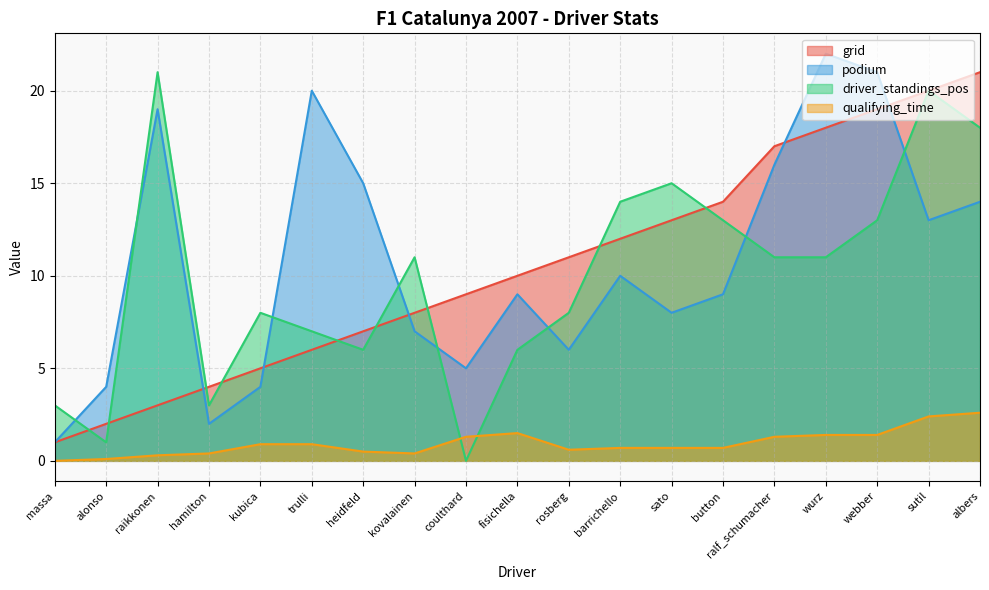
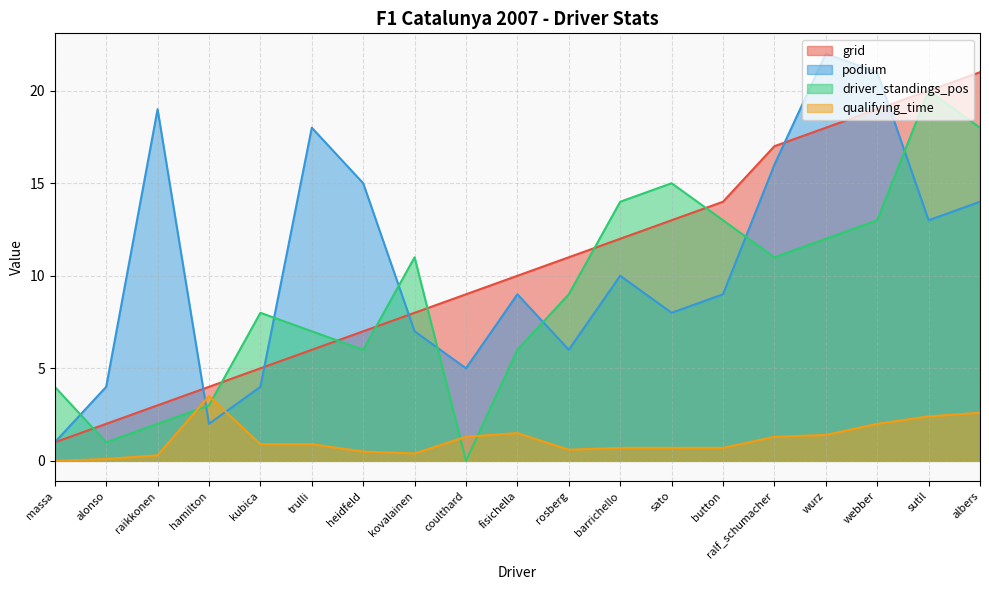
  {
    "grid": {
      "alonso": 2.0,
      "raikkonen": 3.0,
      "hamilton": 4.0,
      "kubica": 5.0,
      "trulli": 6.0,
      "heidfeld": 7.0,
      "kovalainen": 8.0,
      "coulthard": 9.0,
      "fisichella": 10.0,
      "rosberg": 11.0,
      "barrichello": 12.0,
      "sato": 13.0,
      "button": 14.0,
      "ralf_schumacher": 17.0,
      "wurz": 18.0,
      "albers": 21.0
    },
    "podium": {
      "alonso": 4,
      "raikkonen": 19,
      "hamilton": 2,
      "kubica": 4,
-     "trulli": 20,
+     "trulli": 18,
      "heidfeld": 15,
      "kovalainen": 7,
      "coulthard": 5,
      "fisichella": 9,
      "rosberg": 6,
      "barrichello": 10,
      "sato": 8,
      "button": 9,
      "ralf_schumacher": 16,
      "sutil": 13,
      "albers": 14
    },
    "driver_standings_pos": {
-     "massa": 3,
+     "massa": 4,
      "alonso": 1,
-     "raikkonen": 21,
+     "raikkonen": 2,
      "hamilton": 3,
      "kubica": 8,
      "trulli": 7,
      "heidfeld": 6,
      "kovalainen": 11,
      "coulthard": 0,
      "fisichella": 6,
-     "rosberg": 8,
+     "rosberg": 9,
      "barrichello": 14,
      "sato": 15,
      "button": 13,
      "ralf_schumacher": 11,
-     "wurz": 11,
+     "wurz": 12,
      "webber": 13,
      "albers": 18
    },
    "qualifying_time": {
      "massa": 0.0,
      "alonso": 0.1,
      "raikkonen": 0.3,
-     "hamilton": 0.4,
+     "hamilton": 3.5,
      "kubica": 0.9,
      "trulli": 0.9,
      "heidfeld": 0.5,
      "kovalainen": 0.4,
      "coulthard": 1.3,
      "fisichella": 1.5,
      "rosberg": 0.6,
      "barrichello": 0.7,
      "sato": 0.7,
      "button": 0.7,
      "ralf_schumacher": 1.3,
      "wurz": 1.4,
-     "webber": 1.4,
+     "webber": 2.0,
      "sutil": 2.4,
      "albers": 2.6
    }
  }
